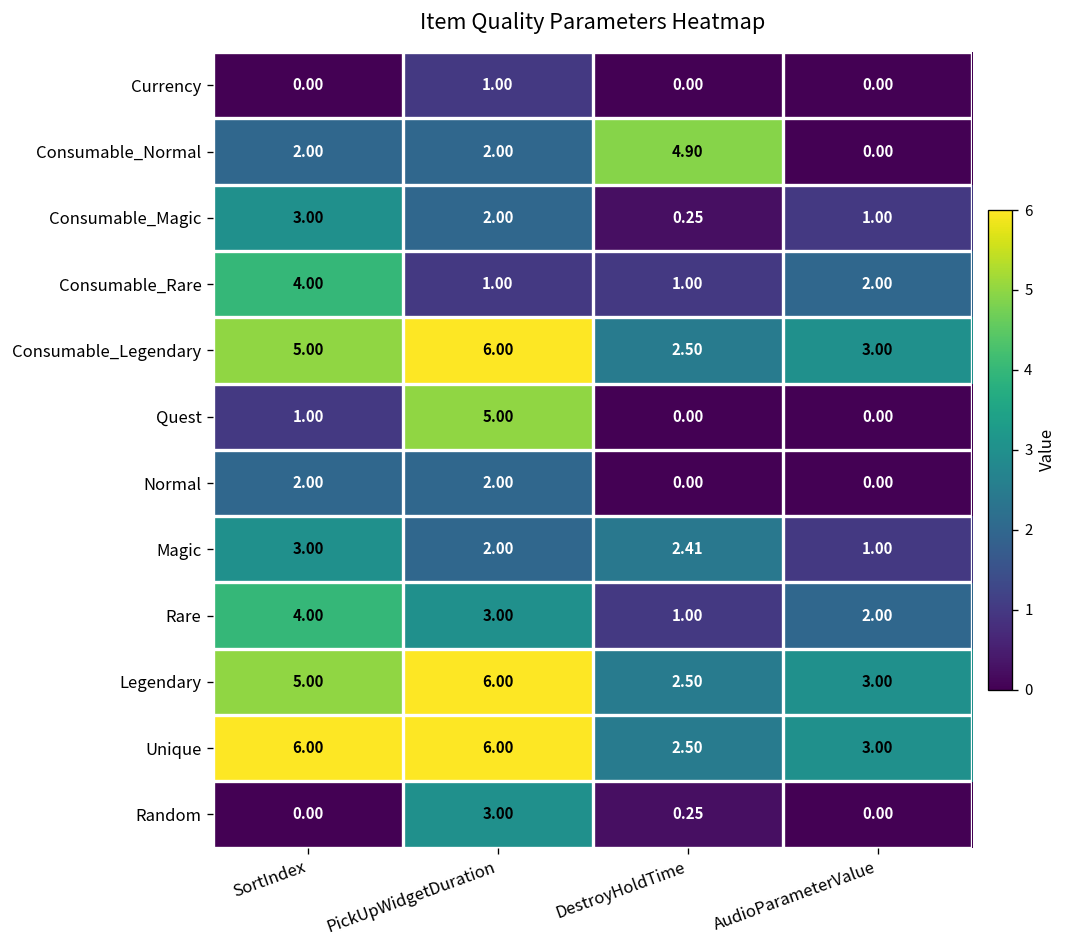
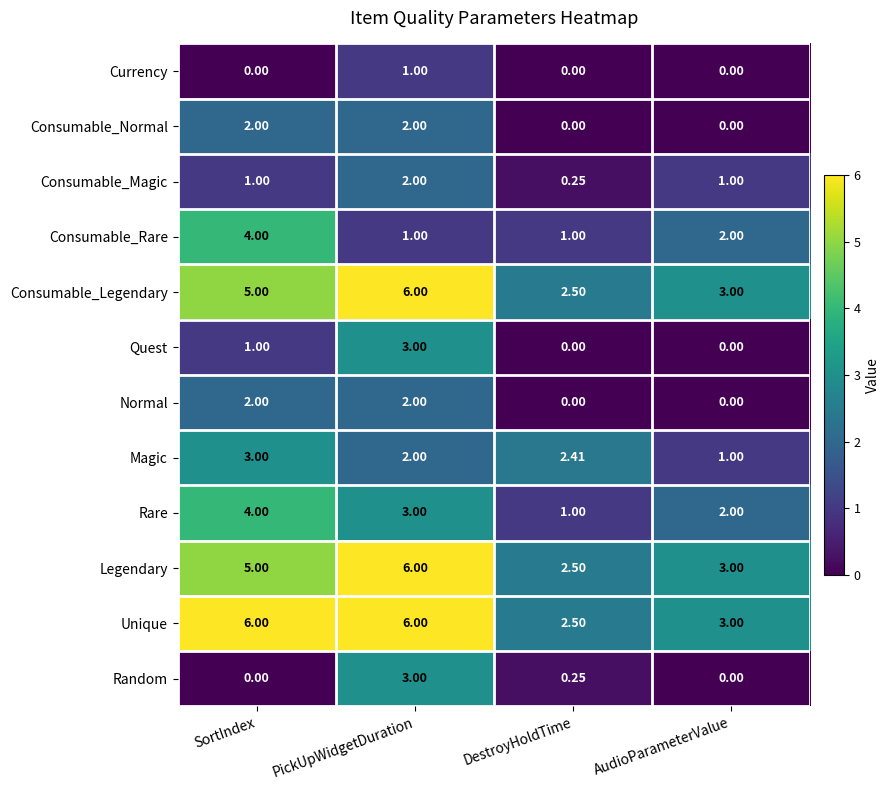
  {
    "Currency": {
      "SortIndex": 0.00,
      "PickUpWidgetDuration": 1.00,
      "DestroyHoldTime": 0.00,
      "AudioParameterValue": 0.00
    },
    "Consumable_Normal": {
      "SortIndex": 2.00,
      "PickUpWidgetDuration": 2.00,
-     "DestroyHoldTime": 4.90,
+     "DestroyHoldTime": 0.00,
      "AudioParameterValue": 0.00
    },
    "Consumable_Magic": {
-     "SortIndex": 3.00,
+     "SortIndex": 1.00,
      "PickUpWidgetDuration": 2.00,
      "DestroyHoldTime": 0.25,
      "AudioParameterValue": 1.00
    },
    "Consumable_Rare": {
      "SortIndex": 4.00,
      "PickUpWidgetDuration": 1.00,
      "DestroyHoldTime": 1.00,
      "AudioParameterValue": 2.00
    },
    "Consumable_Legendary": {
      "SortIndex": 5.00,
      "PickUpWidgetDuration": 6.00,
      "DestroyHoldTime": 2.50,
      "AudioParameterValue": 3.00
    },
    "Quest": {
      "SortIndex": 1.00,
-     "PickUpWidgetDuration": 5.00,
+     "PickUpWidgetDuration": 3.00,
      "DestroyHoldTime": 0.00,
      "AudioParameterValue": 0.00
    },
    "Normal": {
      "SortIndex": 2.00,
      "PickUpWidgetDuration": 2.00,
      "DestroyHoldTime": 0.00,
      "AudioParameterValue": 0.00
    },
    "Magic": {
      "SortIndex": 3.00,
      "PickUpWidgetDuration": 2.00,
      "DestroyHoldTime": 2.41,
      "AudioParameterValue": 1.00
    },
    "Rare": {
      "SortIndex": 4.00,
      "PickUpWidgetDuration": 3.00,
      "DestroyHoldTime": 1.00,
      "AudioParameterValue": 2.00
    },
    "Legendary": {
      "SortIndex": 5.00,
      "PickUpWidgetDuration": 6.00,
      "DestroyHoldTime": 2.50,
      "AudioParameterValue": 3.00
    },
    "Unique": {
      "SortIndex": 6.00,
      "PickUpWidgetDuration": 6.00,
      "DestroyHoldTime": 2.50,
      "AudioParameterValue": 3.00
    },
    "Random": {
      "SortIndex": 0.00,
      "PickUpWidgetDuration": 3.00,
      "DestroyHoldTime": 0.25,
      "AudioParameterValue": 0.00
    }
  }
